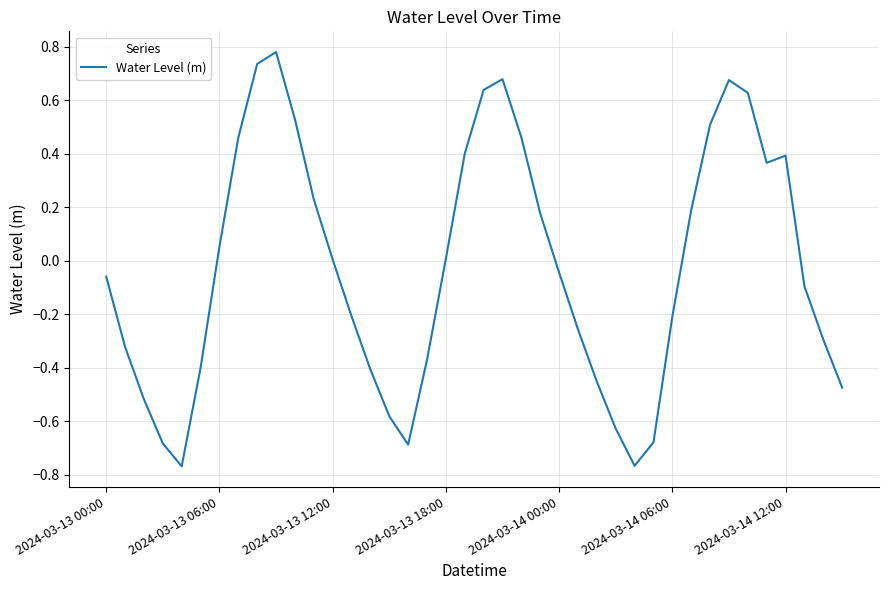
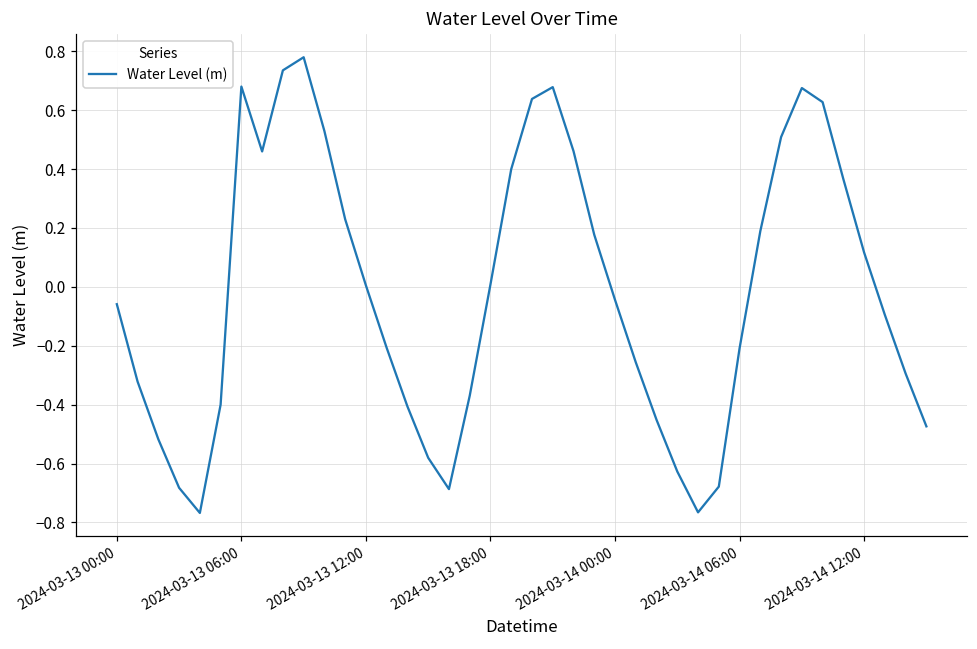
  {
    "2024-03-13 00:00": -0.06,
-   "2024-03-13 06:00": 0.05,
+   "2024-03-13 06:00": 0.68,
    "2024-03-13 12:00": 0.00,
    "2024-03-13 18:00": 0.01,
    "2024-03-14 00:00": -0.04,
    "2024-03-14 06:00": -0.21,
-   "2024-03-14 12:00": 0.39
+   "2024-03-14 12:00": 0.12
  }
